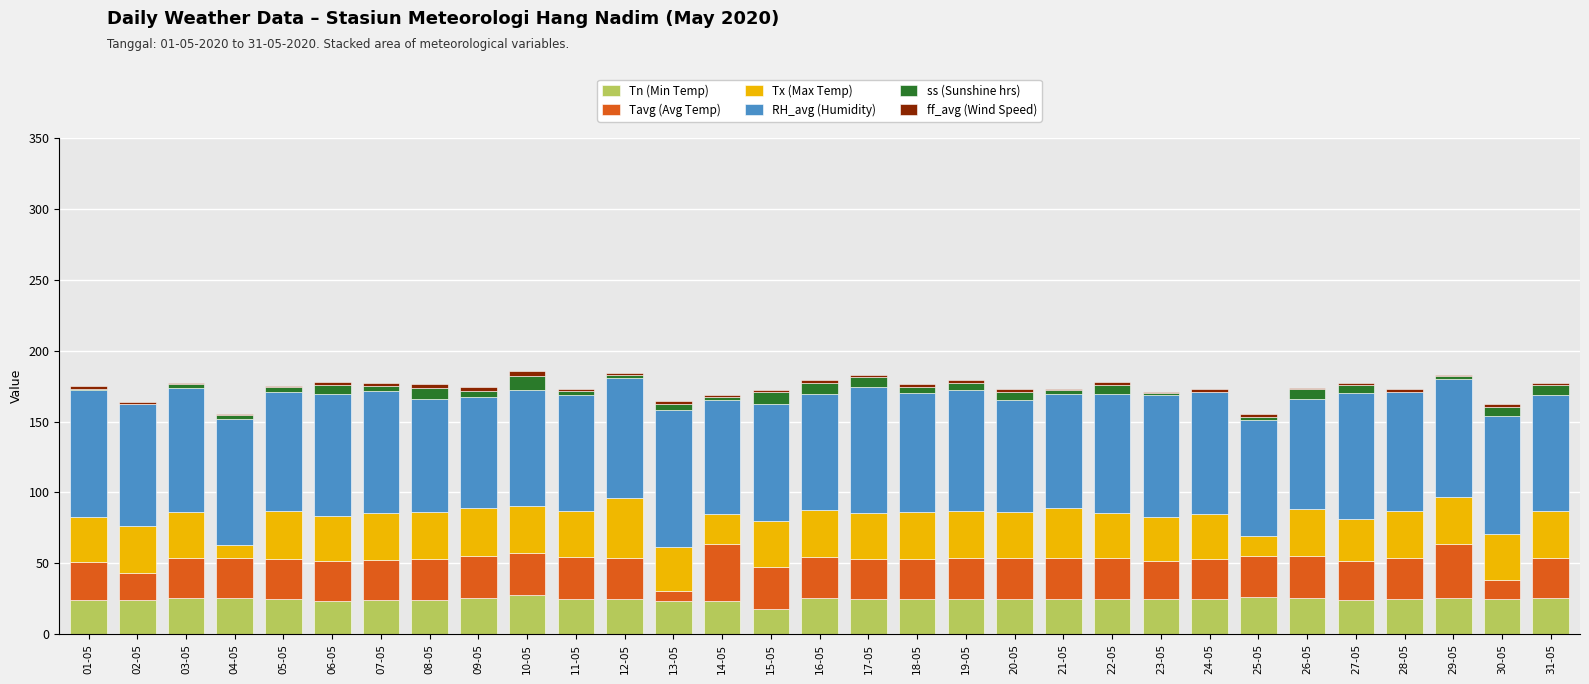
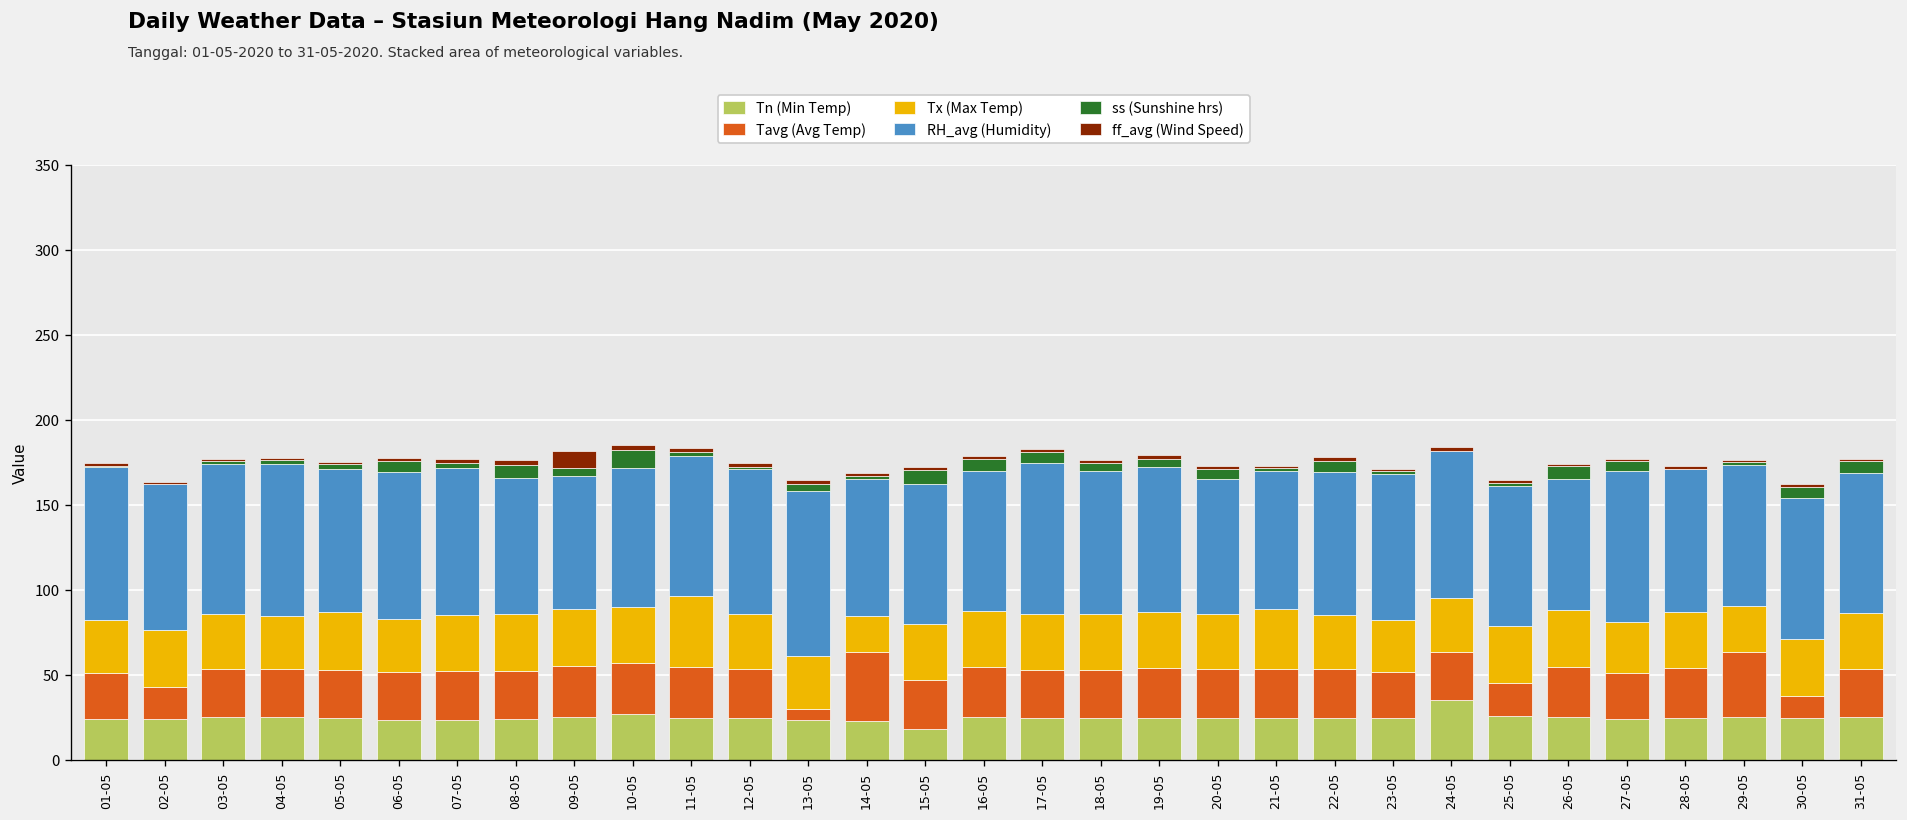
  {
    "Tn (Min Temp)": {
      "01-05": 24,
      "02-05": 24,
      "03-05": 25,
      "04-05": 26,
      "05-05": 25,
      "06-05": 24,
      "07-05": 24,
      "08-05": 24,
      "09-05": 26,
      "10-05": 27,
      "11-05": 25,
      "12-05": 25,
      "13-05": 24,
      "14-05": 23,
      "15-05": 18,
      "16-05": 26,
      "17-05": 25,
      "18-05": 25,
      "19-05": 25,
      "20-05": 25,
      "21-05": 25,
      "22-05": 25,
      "23-05": 25,
-     "24-05": 25,
+     "24-05": 35,
      "25-05": 26,
      "26-05": 26,
      "27-05": 24,
      "28-05": 25,
      "29-05": 26,
      "30-05": 25,
      "31-05": 25
    },
    "Tavg (Avg Temp)": {
      "01-05": 27,
      "02-05": 19,
      "03-05": 28,
      "04-05": 28,
      "05-05": 28,
      "06-05": 28,
      "07-05": 29,
      "08-05": 28,
      "09-05": 30,
      "10-05": 30,
      "11-05": 30,
      "12-05": 29,
      "13-05": 7,
      "14-05": 41,
      "15-05": 29,
      "16-05": 29,
      "17-05": 28,
      "18-05": 29,
      "19-05": 29,
      "20-05": 28,
      "21-05": 29,
      "22-05": 29,
      "23-05": 27,
      "24-05": 28,
-     "25-05": 29,
+     "25-05": 19,
      "26-05": 29,
      "27-05": 27,
      "28-05": 29,
      "29-05": 38,
      "30-05": 13,
      "31-05": 29
    },
    "Tx (Max Temp)": {
      "01-05": 31,
      "02-05": 33,
      "03-05": 32,
-     "04-05": 9,
+     "04-05": 31,
      "05-05": 34,
      "06-05": 31,
      "07-05": 33,
      "08-05": 33,
      "09-05": 34,
      "10-05": 33,
-     "11-05": 32,
-     "12-05": 42,
+     "11-05": 42,
+     "12-05": 32,
      "13-05": 31,
      "14-05": 21,
      "15-05": 33,
      "16-05": 33,
      "17-05": 33,
      "18-05": 33,
      "19-05": 33,
      "20-05": 33,
      "21-05": 35,
      "22-05": 32,
      "23-05": 31,
      "24-05": 32,
-     "25-05": 14,
+     "25-05": 34,
      "26-05": 34,
      "27-05": 30,
      "28-05": 33,
-     "29-05": 33,
+     "29-05": 27,
      "30-05": 33,
      "31-05": 33
    },
    "RH_avg (Humidity)": {
      "01-05": 90,
      "02-05": 86,
      "03-05": 88,
      "04-05": 89,
      "05-05": 84,
      "06-05": 86,
      "07-05": 86,
      "08-05": 80,
      "09-05": 78,
      "10-05": 82,
      "11-05": 82,
      "12-05": 85,
      "13-05": 97,
      "14-05": 81,
      "15-05": 82,
      "16-05": 82,
      "17-05": 89,
      "18-05": 84,
      "19-05": 85,
      "20-05": 79,
      "21-05": 81,
      "22-05": 84,
      "23-05": 86,
      "24-05": 86,
      "25-05": 82,
      "26-05": 77,
      "27-05": 89,
      "28-05": 84,
      "29-05": 83,
      "30-05": 83,
      "31-05": 82
    },
    "ss (Sunshine hrs)": {
      "03-05": 2,
      "04-05": 3,
      "05-05": 3,
      "06-05": 6,
      "07-05": 3,
      "08-05": 8,
      "09-05": 5,
      "10-05": 10,
      "11-05": 3,
      "13-05": 4,
      "15-05": 8,
      "16-05": 7,
      "17-05": 7,
      "18-05": 5,
      "19-05": 5,
      "20-05": 6,
      "21-05": 2,
      "22-05": 7,
      "25-05": 2,
      "26-05": 7,
      "27-05": 6,
      "28-05": 0,
      "29-05": 2,
      "30-05": 6,
      "31-05": 7
    },
    "ff_avg (Wind Speed)": {
      "01-05": 2,
      "06-05": 2,
      "07-05": 2,
      "08-05": 3,
-     "09-05": 3,
+     "09-05": 10,
      "10-05": 3,
      "11-05": 2,
      "12-05": 2,
      "13-05": 2,
      "14-05": 2,
      "15-05": 2,
      "16-05": 2,
      "17-05": 2,
      "18-05": 2,
      "19-05": 2,
      "20-05": 2,
      "22-05": 2,
      "24-05": 2,
      "25-05": 2,
      "28-05": 2,
      "30-05": 2
    }
  }
